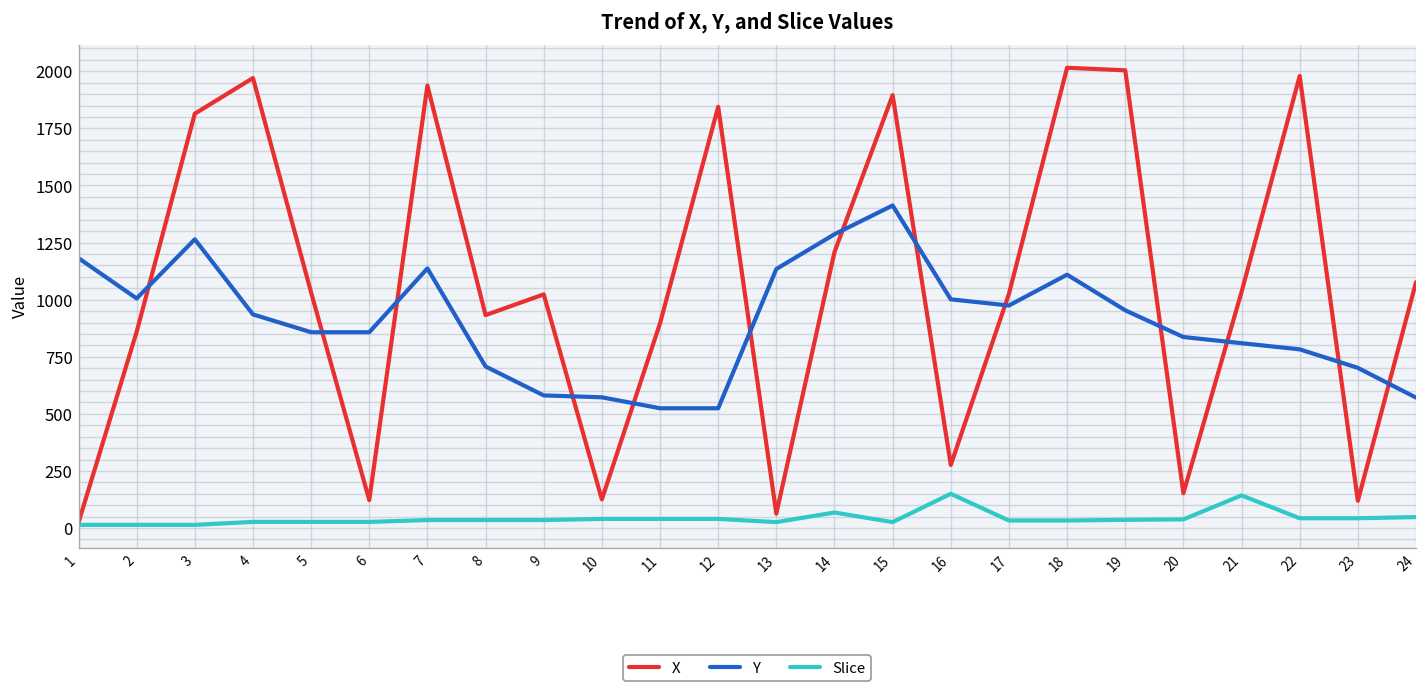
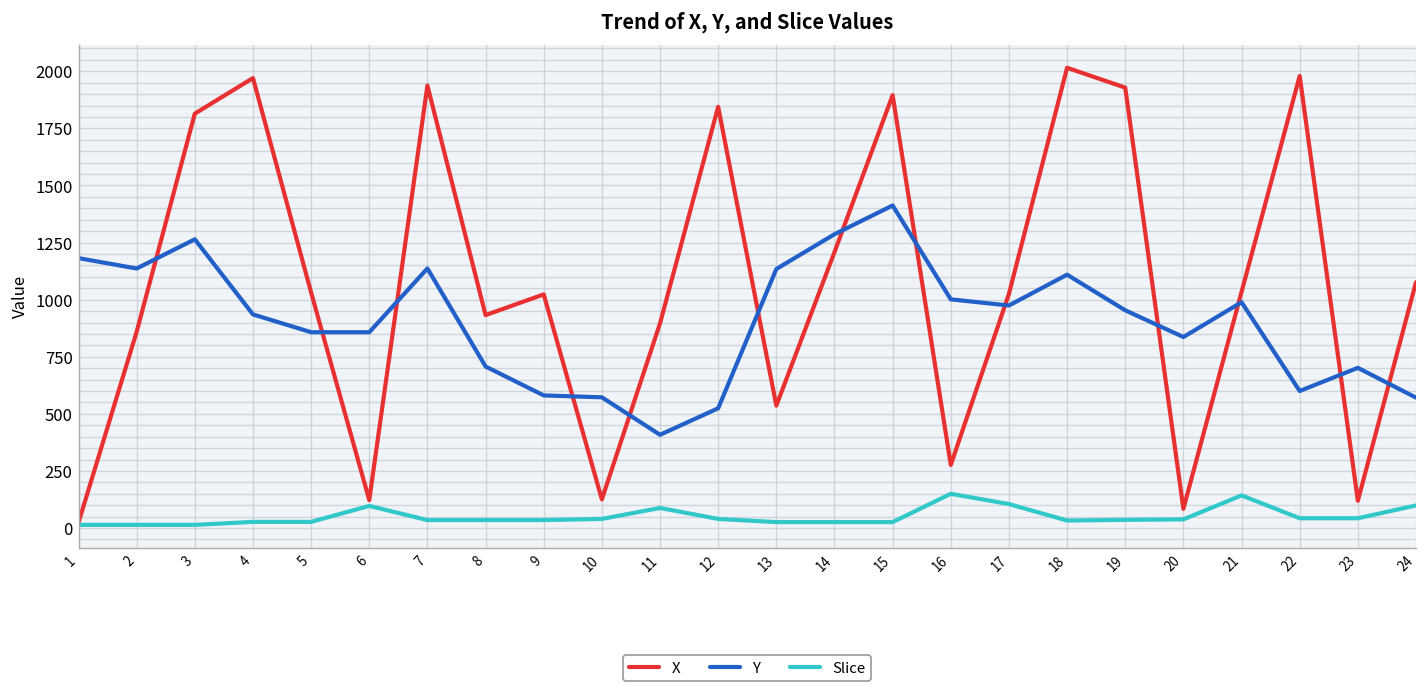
  {
    "X": {
      "2": 860,
      "3": 1810,
      "4": 1970,
      "5": 1030,
      "6": 120,
      "7": 1940,
      "8": 930,
      "9": 1020,
      "10": 130,
      "11": 900,
      "12": 1840,
-     "13": 60,
+     "13": 540,
      "14": 1210,
      "15": 1900,
      "16": 280,
      "17": 1030,
      "18": 2020,
-     "19": 2000,
-     "20": 150,
+     "19": 1930,
+     "20": 80,
      "21": 1030,
      "22": 1980,
      "23": 120,
      "24": 1080
    },
    "Y": {
      "1": 1180,
-     "2": 1010,
+     "2": 1140,
      "3": 1260,
      "4": 940,
      "5": 860,
      "6": 860,
      "7": 1140,
      "8": 710,
      "9": 580,
      "10": 570,
-     "11": 520,
+     "11": 410,
      "12": 520,
      "13": 1130,
      "14": 1290,
      "15": 1410,
      "16": 1000,
      "17": 970,
      "18": 1110,
      "19": 950,
      "20": 840,
-     "21": 810,
-     "22": 780,
+     "21": 990,
+     "22": 600,
      "23": 700,
      "24": 570
    },
    "Slice": {
      "2": 10,
      "3": 10,
      "4": 30,
      "5": 30,
-     "6": 30,
+     "6": 100,
      "7": 40,
      "8": 40,
      "9": 40,
      "10": 40,
-     "11": 40,
+     "11": 90,
      "12": 40,
      "13": 30,
-     "14": 70,
+     "14": 30,
      "15": 30,
      "16": 150,
-     "17": 30,
+     "17": 110,
      "18": 30,
      "19": 40,
      "20": 40,
      "21": 140,
      "22": 40,
      "23": 40,
-     "24": 50
+     "24": 100
    }
  }
